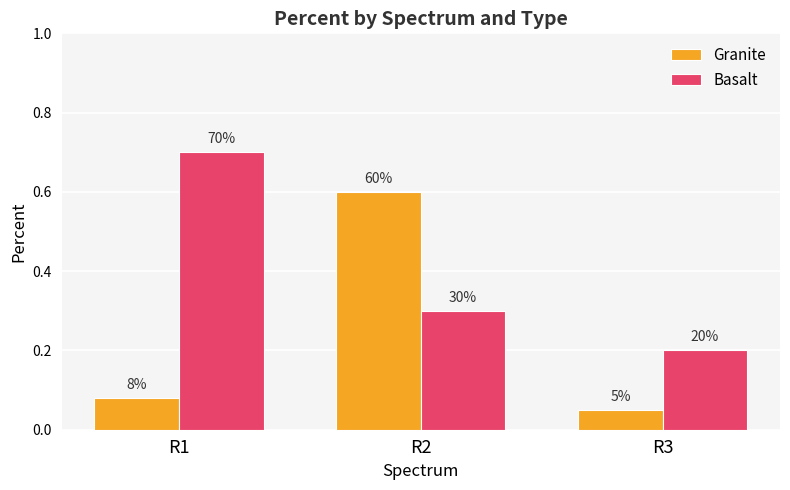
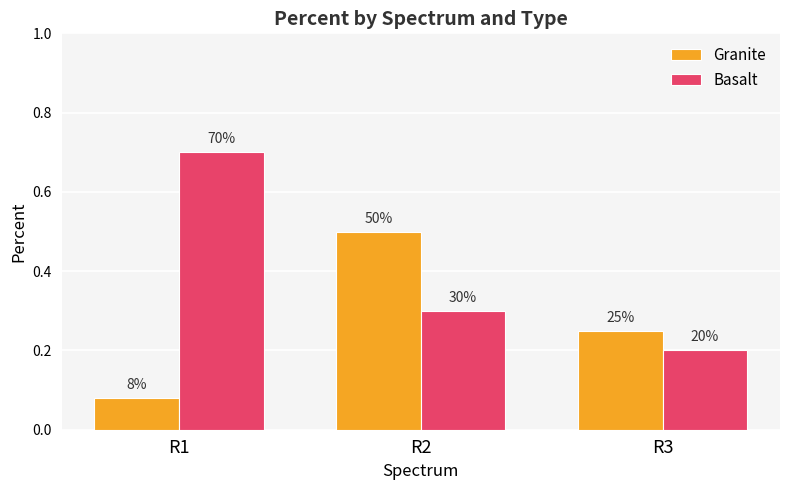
  {
    "Granite": {
      "R1": "8%",
-     "R2": "60%",
-     "R3": "5%"
+     "R2": "50%",
+     "R3": "25%"
    },
    "Basalt": {
      "R1": "70%",
      "R2": "30%",
      "R3": "20%"
    }
  }
